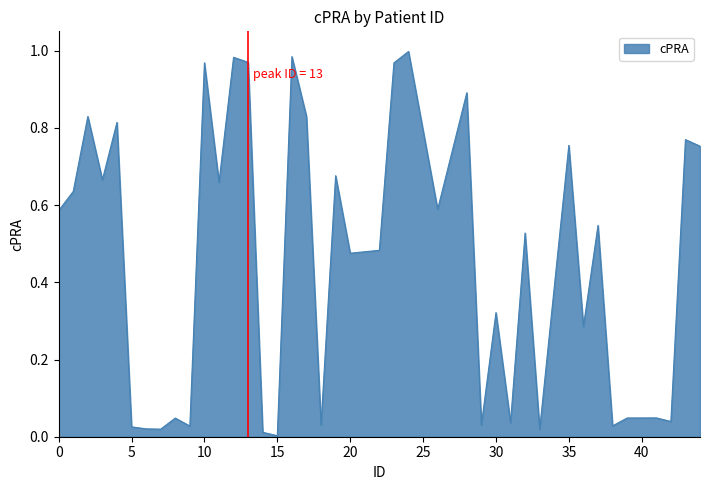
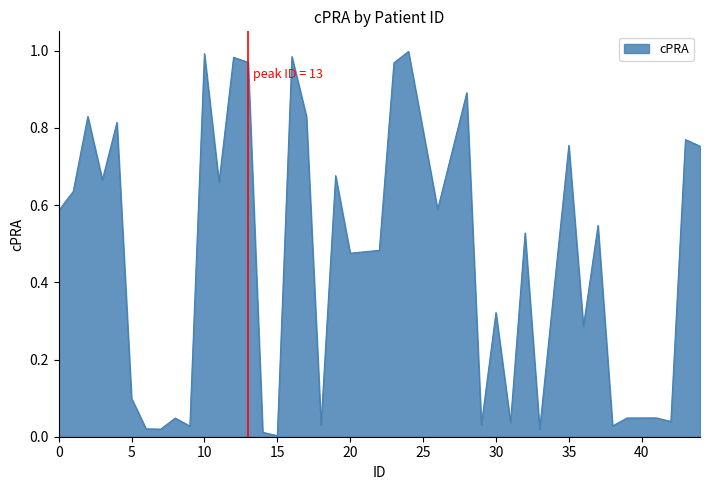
  {
    "0": 0.59,
-   "5": 0.03,
-   "10": 0.97,
+   "5": 0.10,
+   "10": 0.99,
    "15": 0.00,
    "20": 0.48,
    "30": 0.32,
    "35": 0.75
  }
